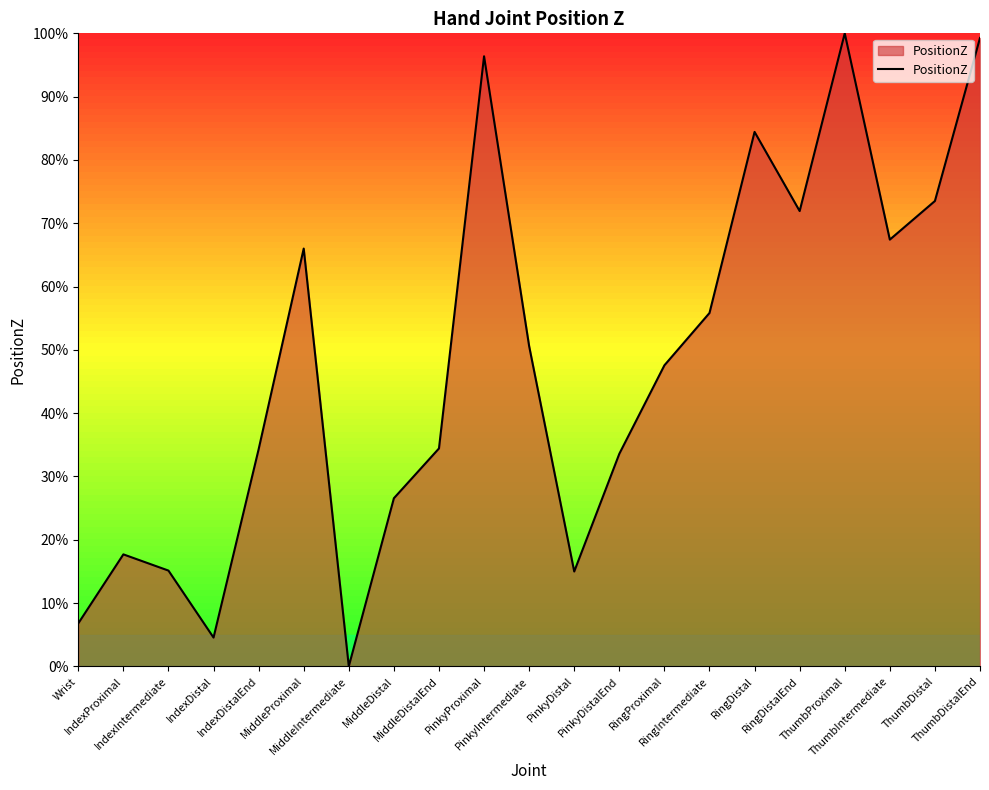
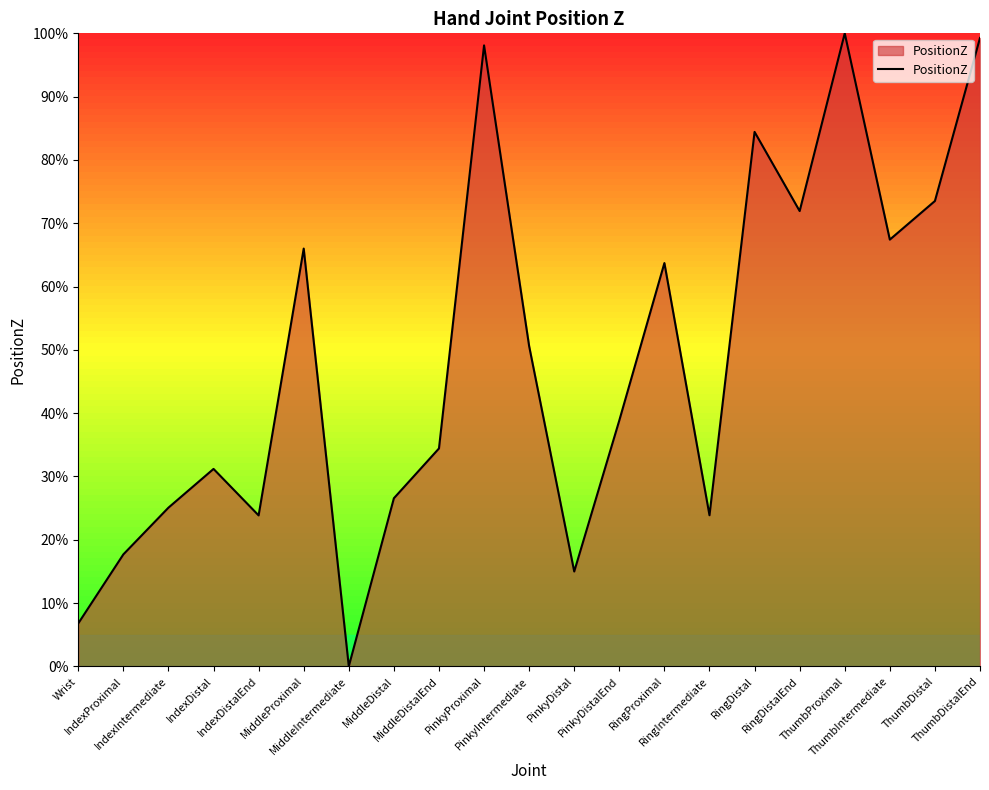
  {
    "Wrist": "7%",
    "IndexProximal": "18%",
-   "IndexIntermediate": "15%",
-   "IndexDistal": "5%",
-   "IndexDistalEnd": "34%",
+   "IndexIntermediate": "25%",
+   "IndexDistal": "31%",
+   "IndexDistalEnd": "24%",
    "MiddleProximal": "66%",
    "MiddleIntermediate": "0%",
    "MiddleDistal": "27%",
    "MiddleDistalEnd": "34%",
-   "PinkyProximal": "96%",
+   "PinkyProximal": "98%",
    "PinkyIntermediate": "51%",
    "PinkyDistal": "15%",
-   "PinkyDistalEnd": "34%",
-   "RingProximal": "48%",
-   "RingIntermediate": "56%",
+   "PinkyDistalEnd": "39%",
+   "RingProximal": "64%",
+   "RingIntermediate": "24%",
    "RingDistal": "84%",
    "RingDistalEnd": "72%",
    "ThumbProximal": "100%",
    "ThumbIntermediate": "67%",
    "ThumbDistal": "74%",
    "ThumbDistalEnd": "99%"
  }
